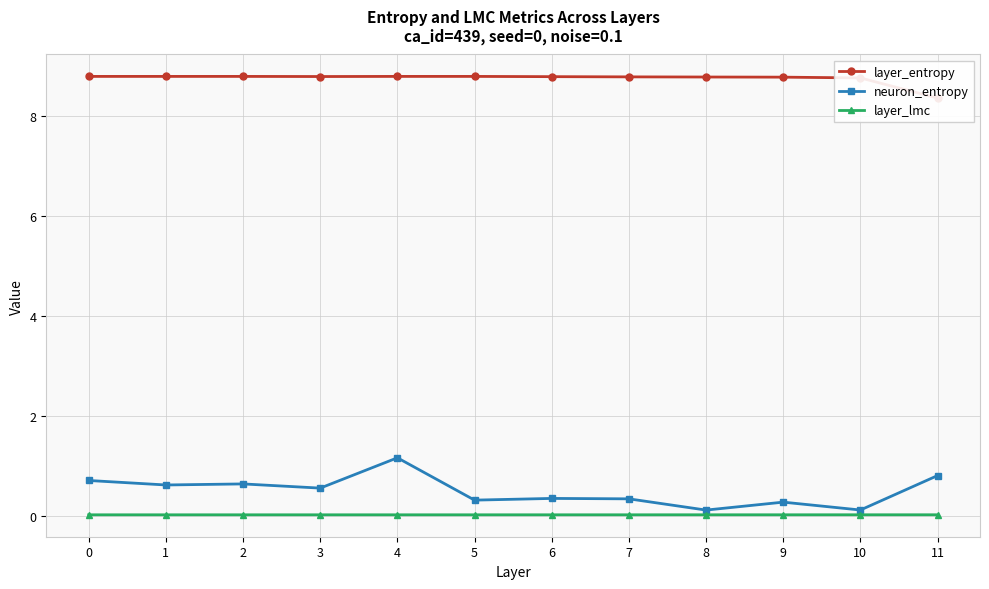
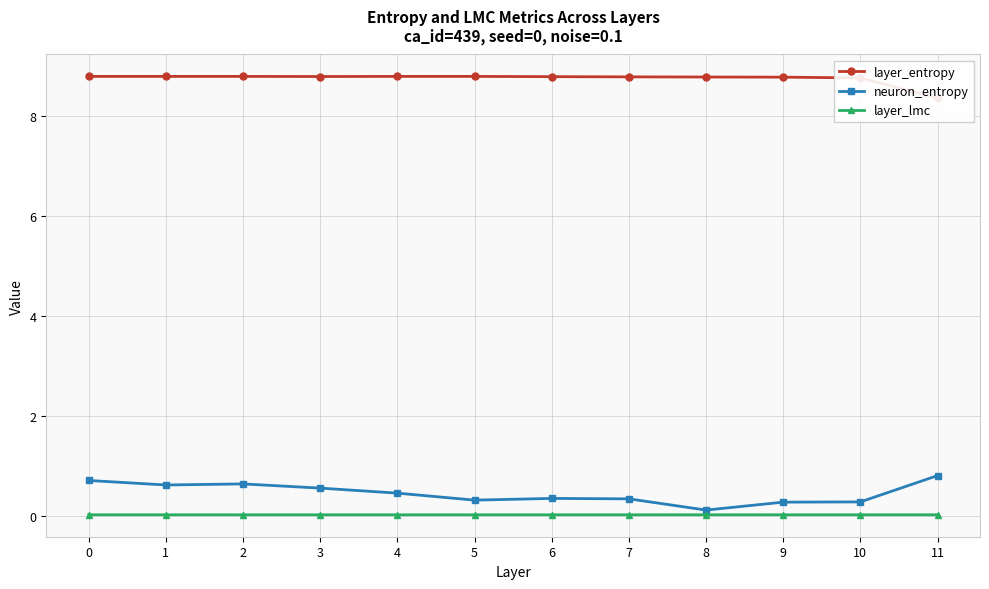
  {
    "layer_entropy": {
      "0": 8.8,
      "1": 8.8,
      "2": 8.8,
      "3": 8.8,
      "4": 8.8,
      "5": 8.8,
      "6": 8.8,
      "7": 8.8,
      "8": 8.8,
      "9": 8.8
    },
    "neuron_entropy": {
      "0": 0.7,
      "1": 0.6,
      "2": 0.6,
      "3": 0.6,
-     "4": 1.2,
+     "4": 0.5,
      "5": 0.3,
      "6": 0.4,
      "7": 0.3,
      "8": 0.1,
      "9": 0.3,
-     "10": 0.1,
+     "10": 0.3,
      "11": 0.8
    },
    "layer_lmc": {
      "0": 0.0,
      "1": 0.0,
      "2": 0.0,
      "3": 0.0,
      "4": 0.0,
      "5": 0.0,
      "6": 0.0,
      "7": 0.0,
      "8": 0.0,
      "9": 0.0,
      "10": 0.0,
      "11": 0.0
    }
  }
